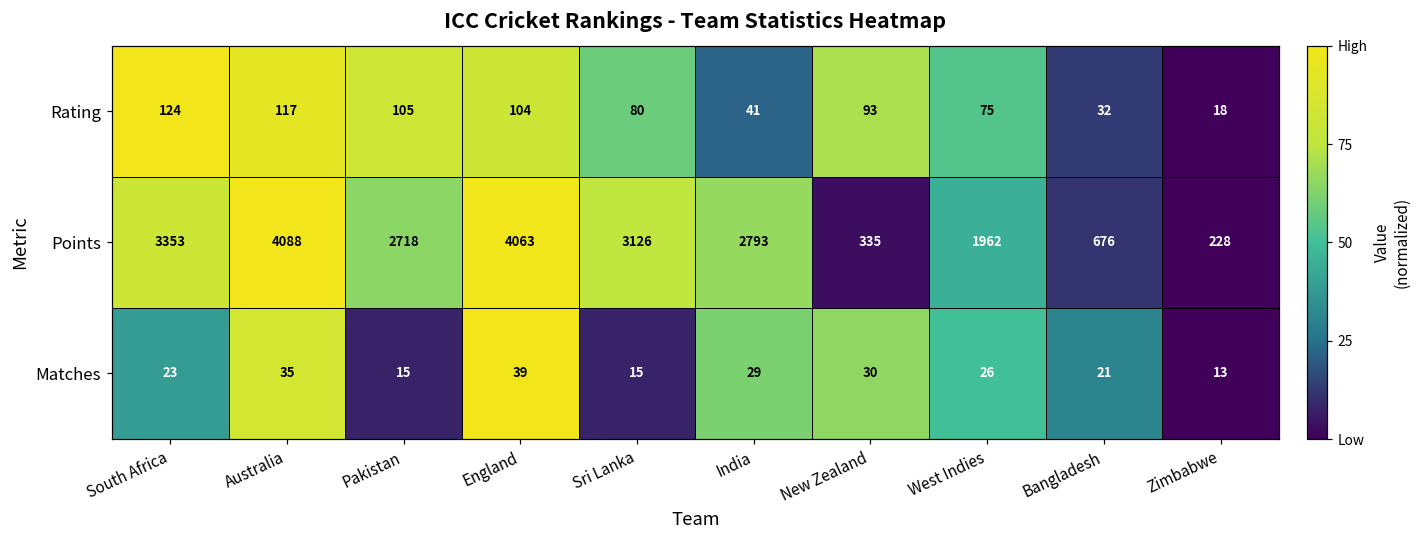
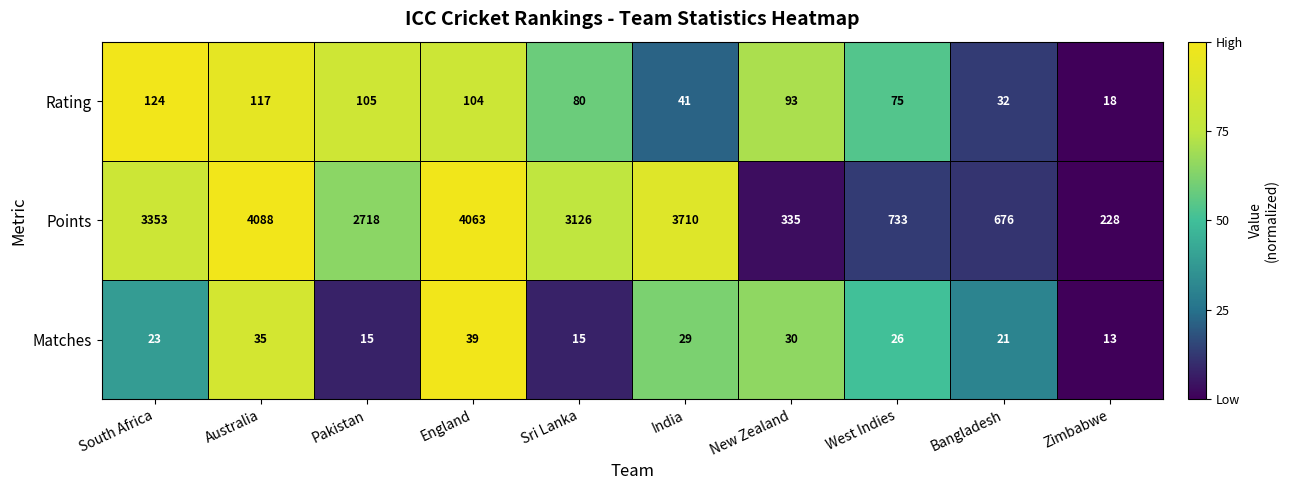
  {
    "Rating": {
      "South Africa": 124,
      "Australia": 117,
      "Pakistan": 105,
      "England": 104,
      "Sri Lanka": 80,
      "India": 41,
      "New Zealand": 93,
      "West Indies": 75,
      "Bangladesh": 32,
      "Zimbabwe": 18
    },
    "Points": {
      "South Africa": 3353,
      "Australia": 4088,
      "Pakistan": 2718,
      "England": 4063,
      "Sri Lanka": 3126,
-     "India": 2793,
+     "India": 3710,
      "New Zealand": 335,
-     "West Indies": 1962,
+     "West Indies": 733,
      "Bangladesh": 676,
      "Zimbabwe": 228
    },
    "Matches": {
      "South Africa": 23,
      "Australia": 35,
      "Pakistan": 15,
      "England": 39,
      "Sri Lanka": 15,
      "India": 29,
      "New Zealand": 30,
      "West Indies": 26,
      "Bangladesh": 21,
      "Zimbabwe": 13
    }
  }
